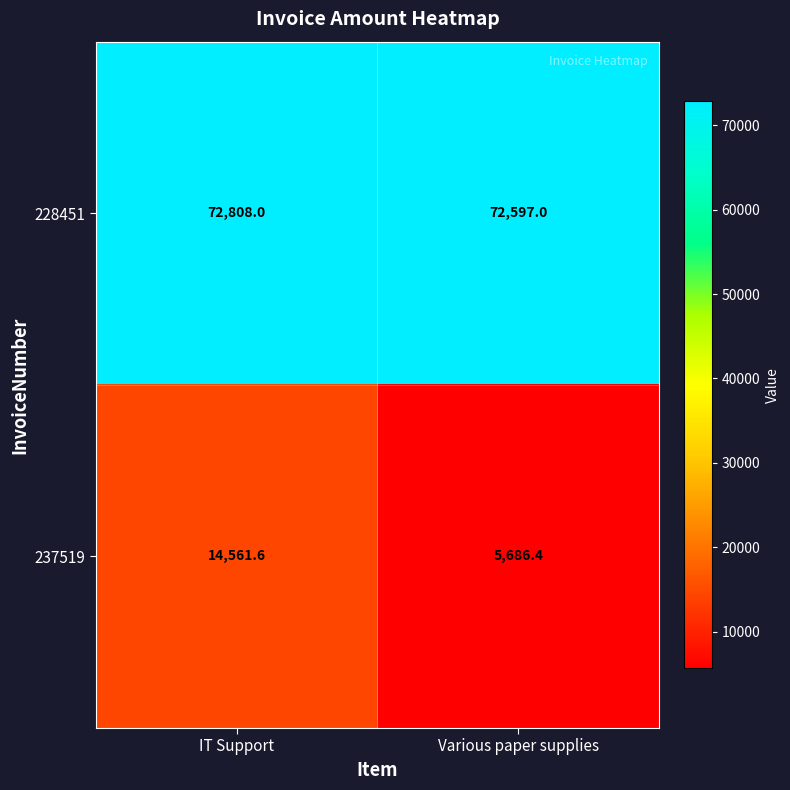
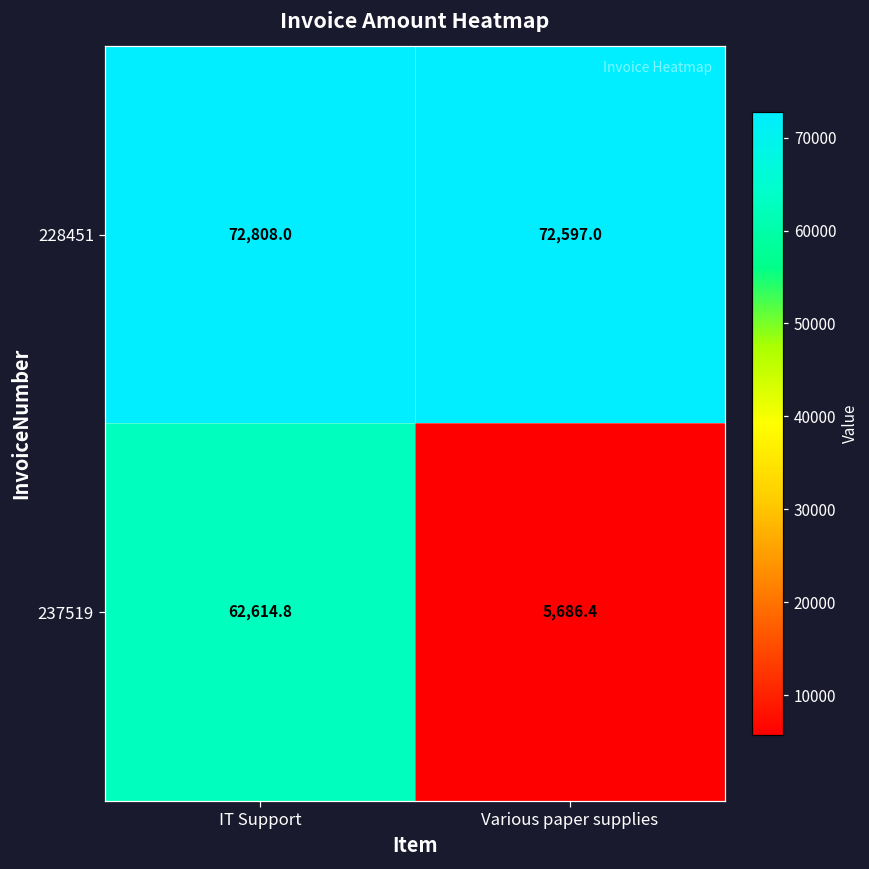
  {
    "228451": {
      "IT Support": "72,808.0"
    },
    "237519": {
-     "IT Support": "14,561.6",
+     "IT Support": "62,614.8",
      "Various paper supplies": "5,686.4"
    }
  }
